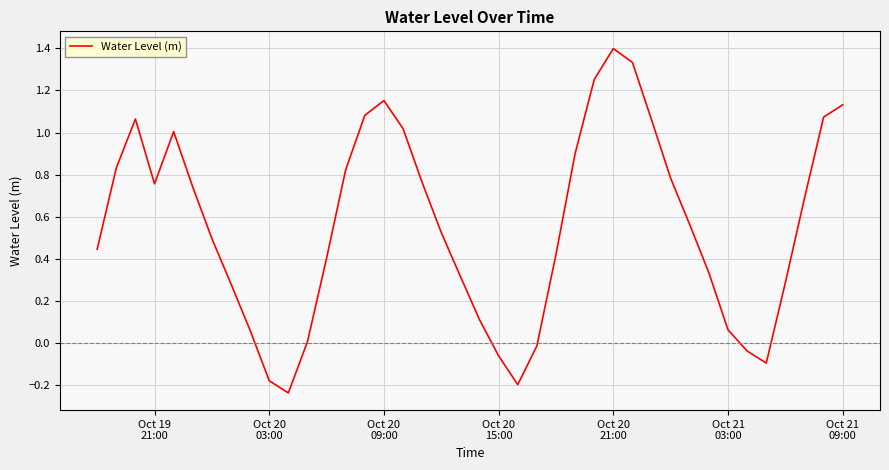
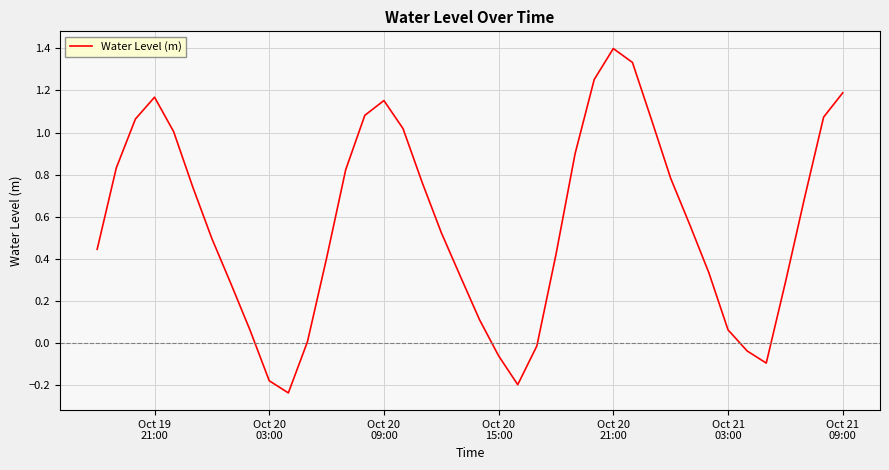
  {
-   "Oct 19 21:00": 0.76,
+   "Oct 19 21:00": 1.17,
    "Oct 20 03:00": -0.18,
    "Oct 20 09:00": 1.15,
    "Oct 20 15:00": -0.06,
    "Oct 20 21:00": 1.40,
    "Oct 21 03:00": 0.06,
-   "Oct 21 09:00": 1.13
+   "Oct 21 09:00": 1.19
  }
